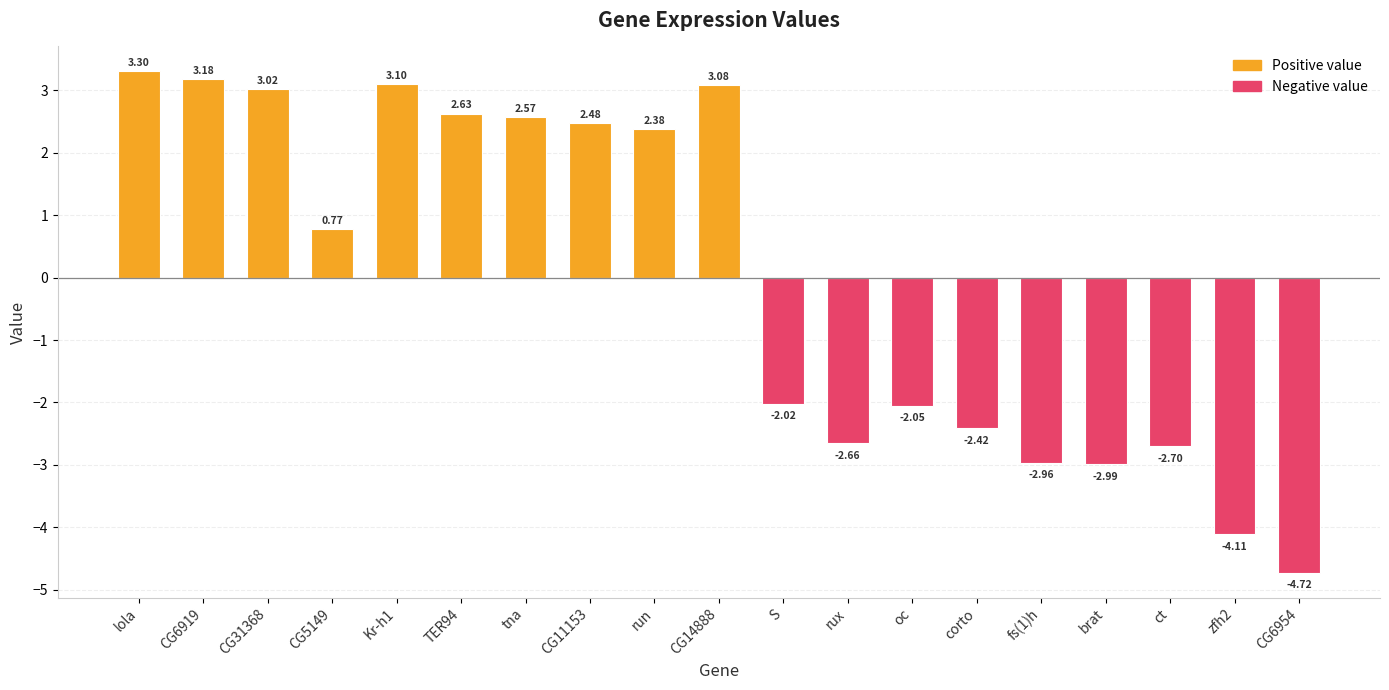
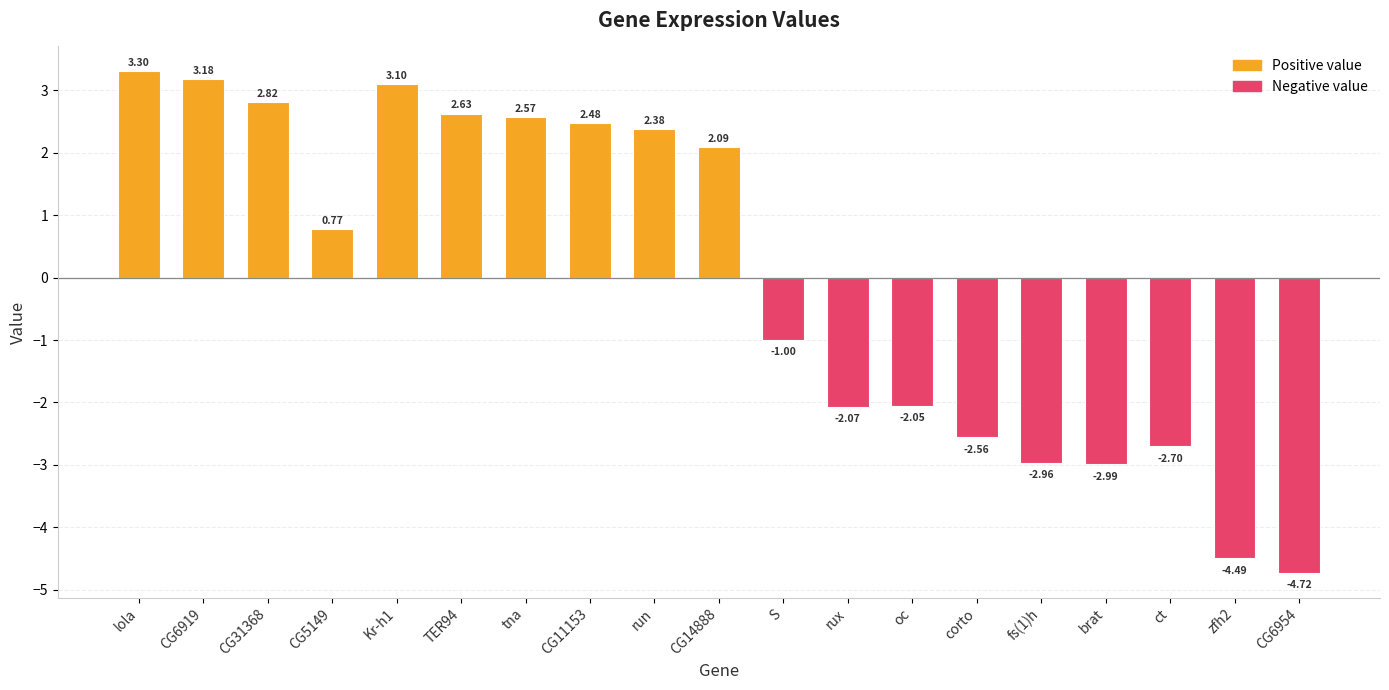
  {
    "lola": 3.30,
    "CG6919": 3.18,
-   "CG31368": 3.02,
+   "CG31368": 2.82,
    "CG5149": 0.77,
    "Kr-h1": 3.10,
    "TER94": 2.63,
    "tna": 2.57,
    "CG11153": 2.48,
    "run": 2.38,
-   "CG14888": 3.08,
-   "S": -2.02,
-   "rux": -2.66,
+   "CG14888": 2.09,
+   "S": -1.00,
+   "rux": -2.07,
    "oc": -2.05,
-   "corto": -2.42,
+   "corto": -2.56,
    "fs(1)h": -2.96,
    "brat": -2.99,
    "ct": -2.70,
-   "zfh2": -4.11,
+   "zfh2": -4.49,
    "CG6954": -4.72
  }
